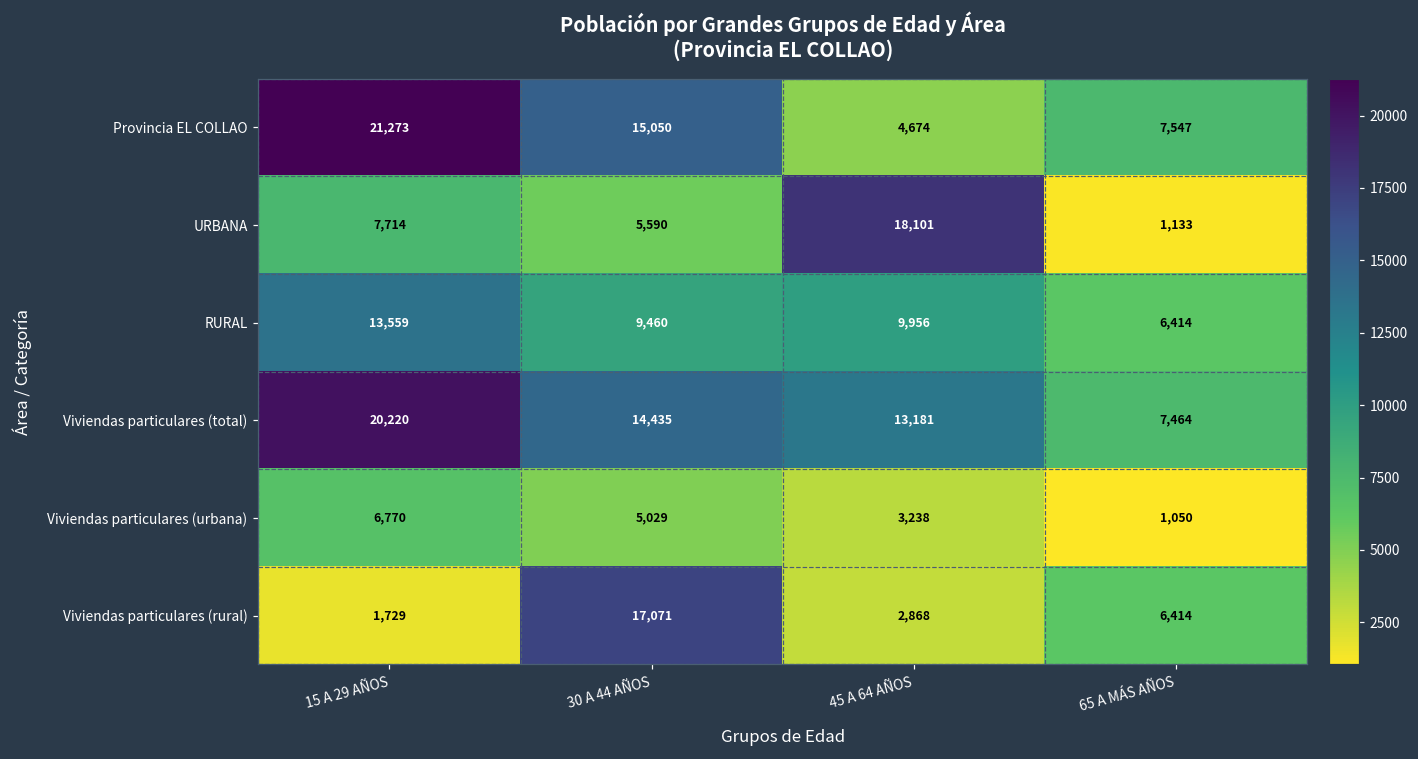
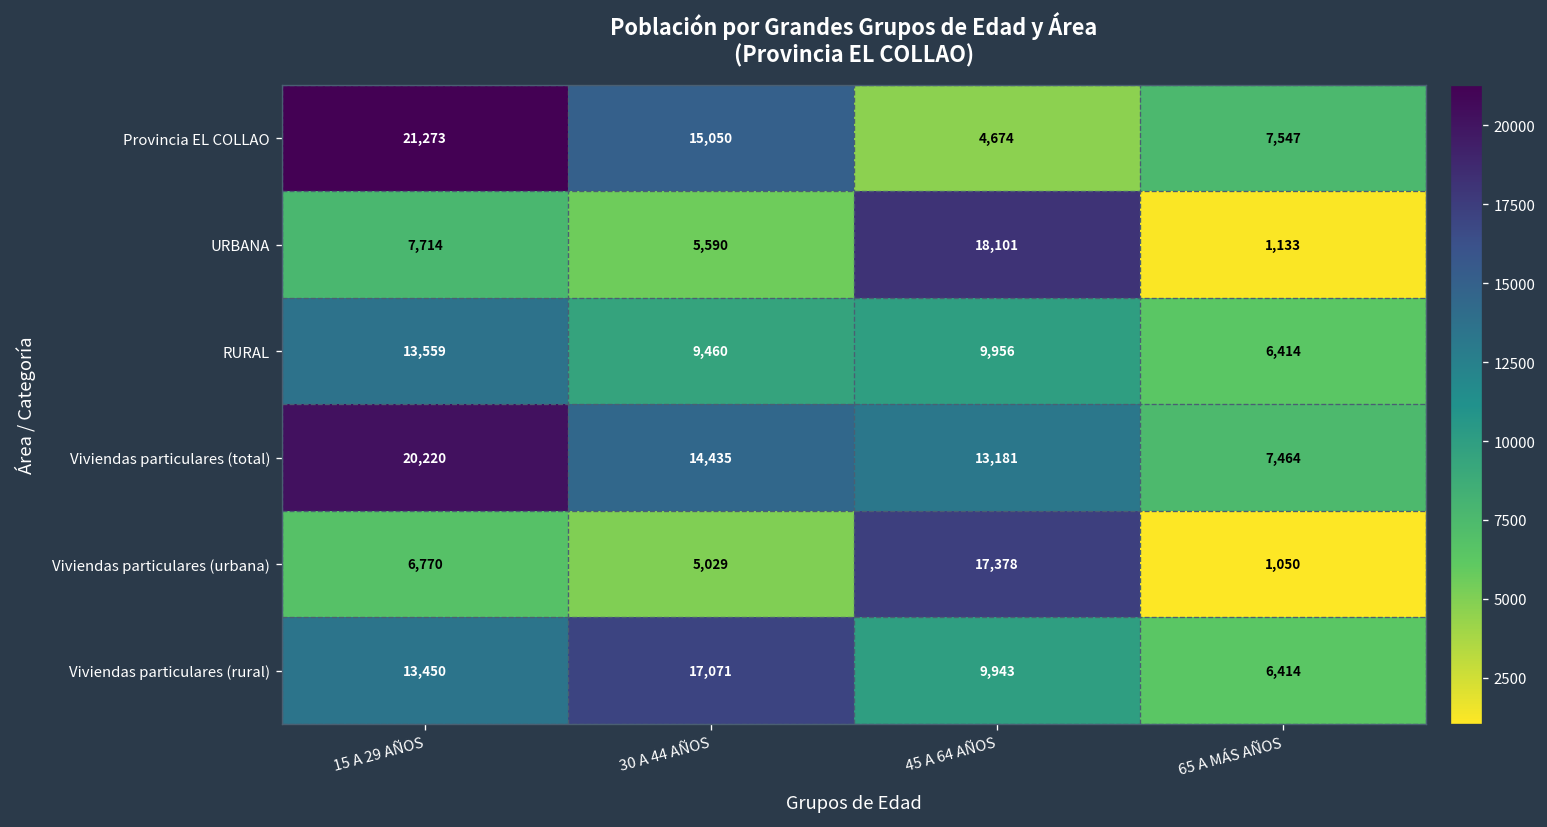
  {
    "Provincia EL COLLAO": {
      "15 A 29 AÑOS": "21,273",
      "30 A 44 AÑOS": "15,050",
      "45 A 64 AÑOS": "4,674",
      "65 A MÁS AÑOS": "7,547"
    },
    "URBANA": {
      "15 A 29 AÑOS": "7,714",
      "30 A 44 AÑOS": "5,590",
      "45 A 64 AÑOS": "18,101",
      "65 A MÁS AÑOS": "1,133"
    },
    "RURAL": {
      "15 A 29 AÑOS": "13,559",
      "30 A 44 AÑOS": "9,460",
      "45 A 64 AÑOS": "9,956",
      "65 A MÁS AÑOS": "6,414"
    },
    "Viviendas particulares (total)": {
      "15 A 29 AÑOS": "20,220",
      "30 A 44 AÑOS": "14,435",
      "45 A 64 AÑOS": "13,181",
      "65 A MÁS AÑOS": "7,464"
    },
    "Viviendas particulares (urbana)": {
      "15 A 29 AÑOS": "6,770",
      "30 A 44 AÑOS": "5,029",
-     "45 A 64 AÑOS": "3,238",
+     "45 A 64 AÑOS": "17,378",
      "65 A MÁS AÑOS": "1,050"
    },
    "Viviendas particulares (rural)": {
-     "15 A 29 AÑOS": "1,729",
+     "15 A 29 AÑOS": "13,450",
      "30 A 44 AÑOS": "17,071",
-     "45 A 64 AÑOS": "2,868",
+     "45 A 64 AÑOS": "9,943",
      "65 A MÁS AÑOS": "6,414"
    }
  }
